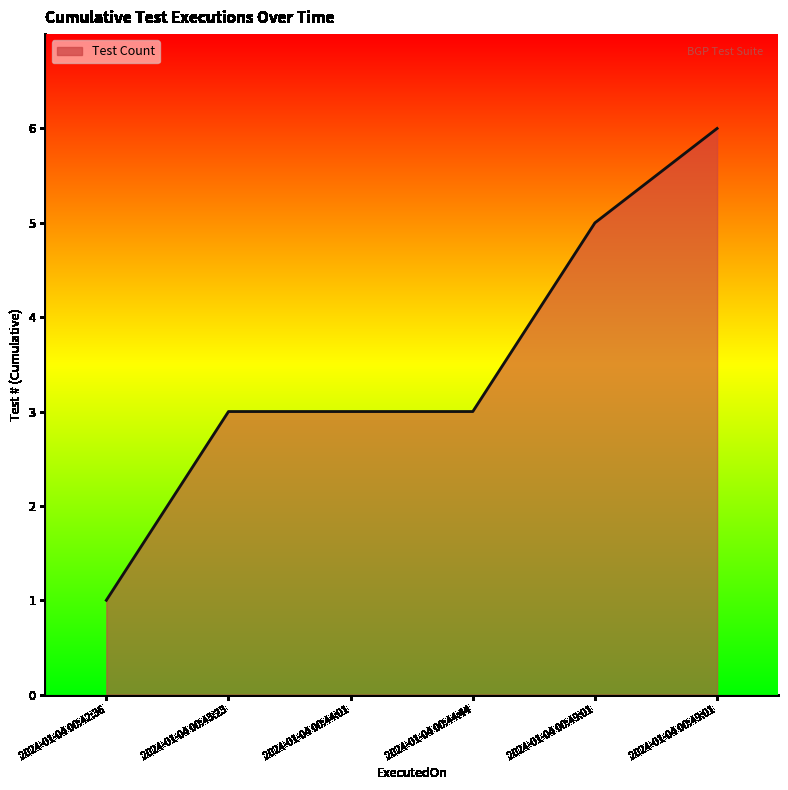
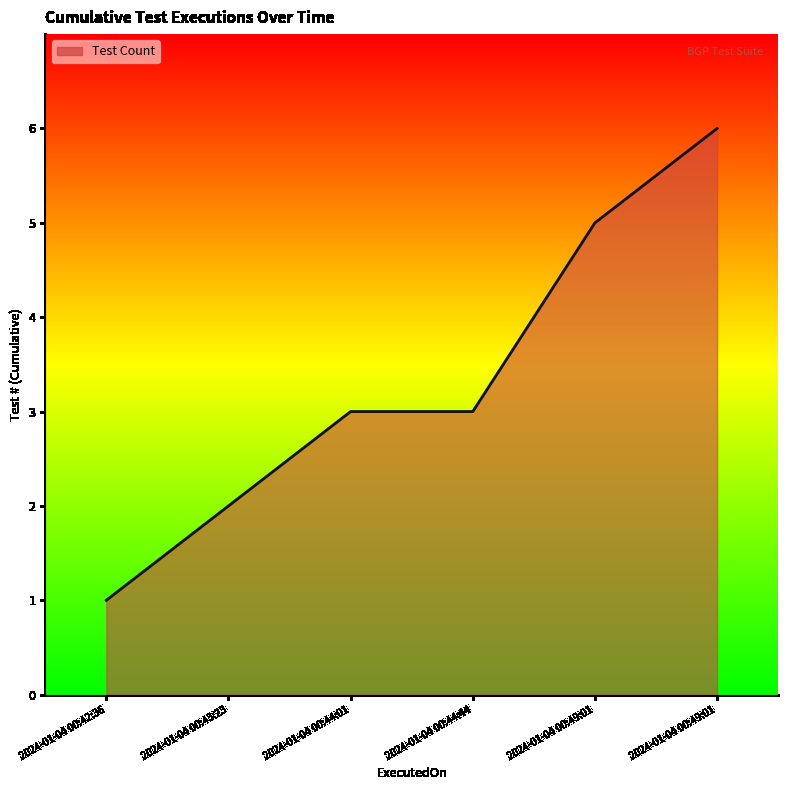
  {
    "2024-01-04 00:42:36": 1,
-   "2024-01-04 00:43:23": 3,
+   "2024-01-04 00:43:23": 2,
    "2024-01-04 00:44:01": 3,
    "2024-01-04 00:44:44": 3
  }
